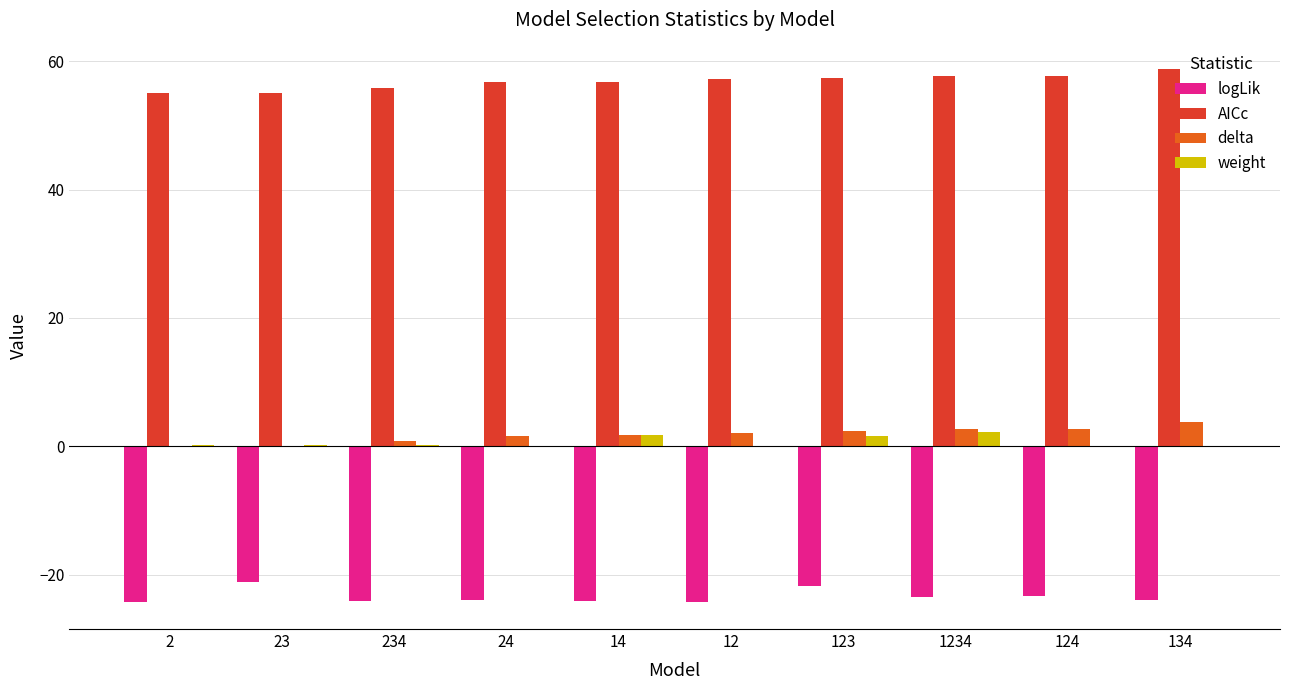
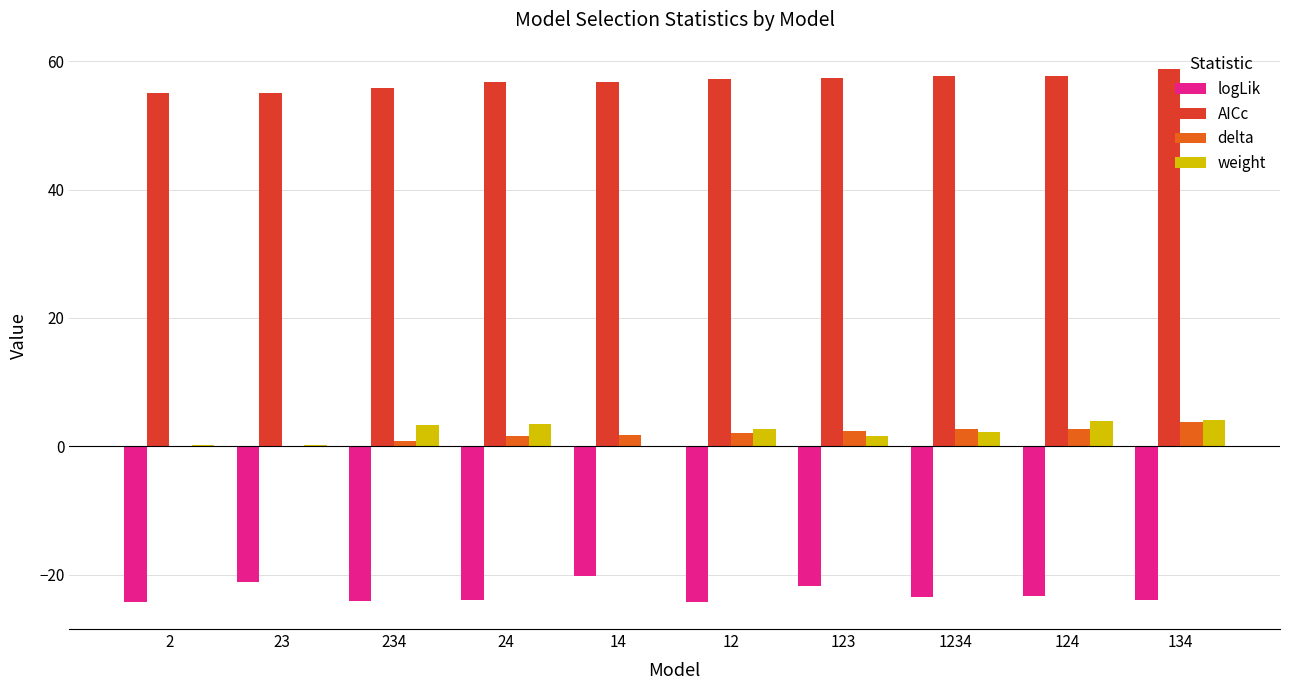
  {
    "logLik": {
      "2": -24,
      "23": -21,
      "234": -24,
      "24": -24,
-     "14": -24,
+     "14": -20,
      "12": -24,
      "123": -22,
      "1234": -24,
      "124": -23,
      "134": -24
    },
    "weight": {
-     "234": 0,
-     "24": 0,
-     "14": 2,
-     "12": 0,
+     "234": 3,
+     "24": 3,
+     "14": 0,
+     "12": 3,
      "123": 2,
      "1234": 2,
-     "124": 0,
-     "134": 0
+     "124": 4,
+     "134": 4
    }
  }
